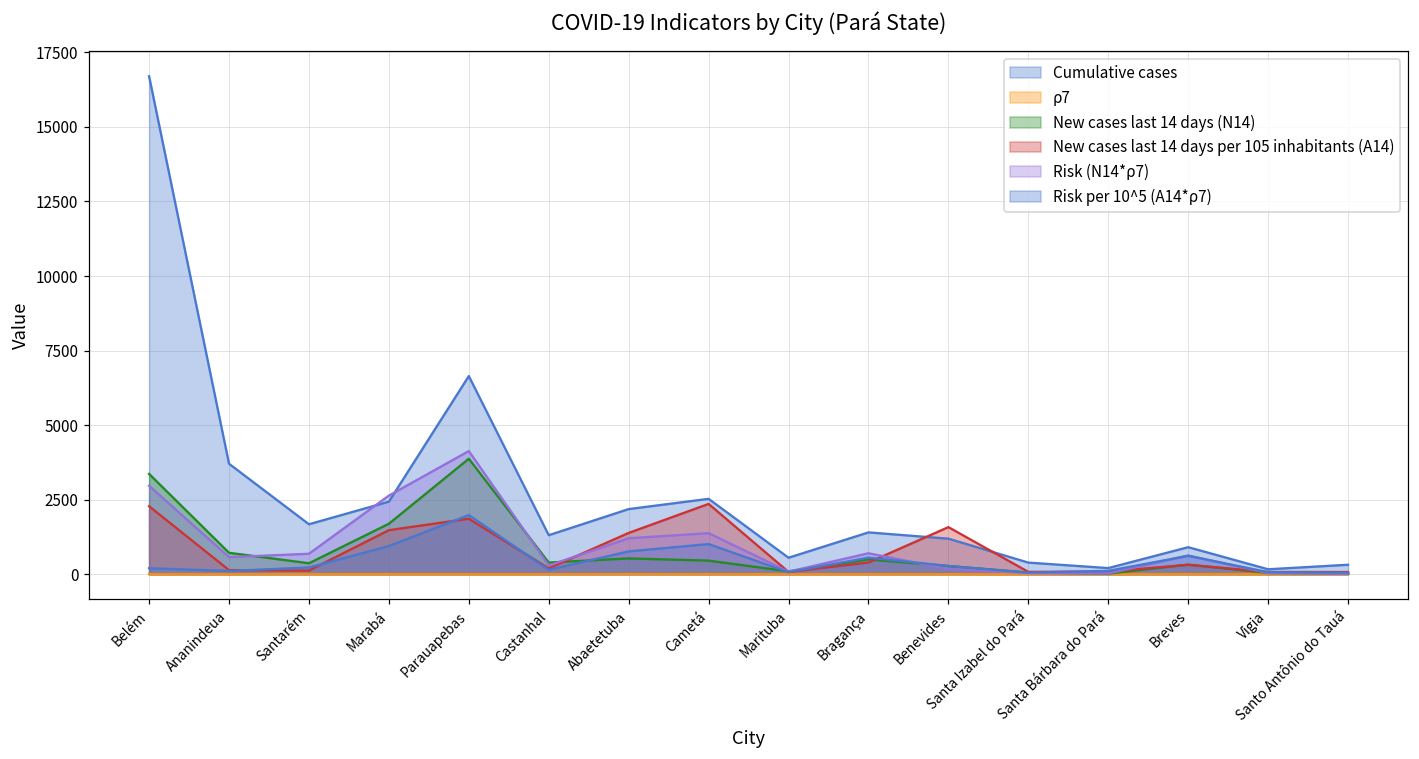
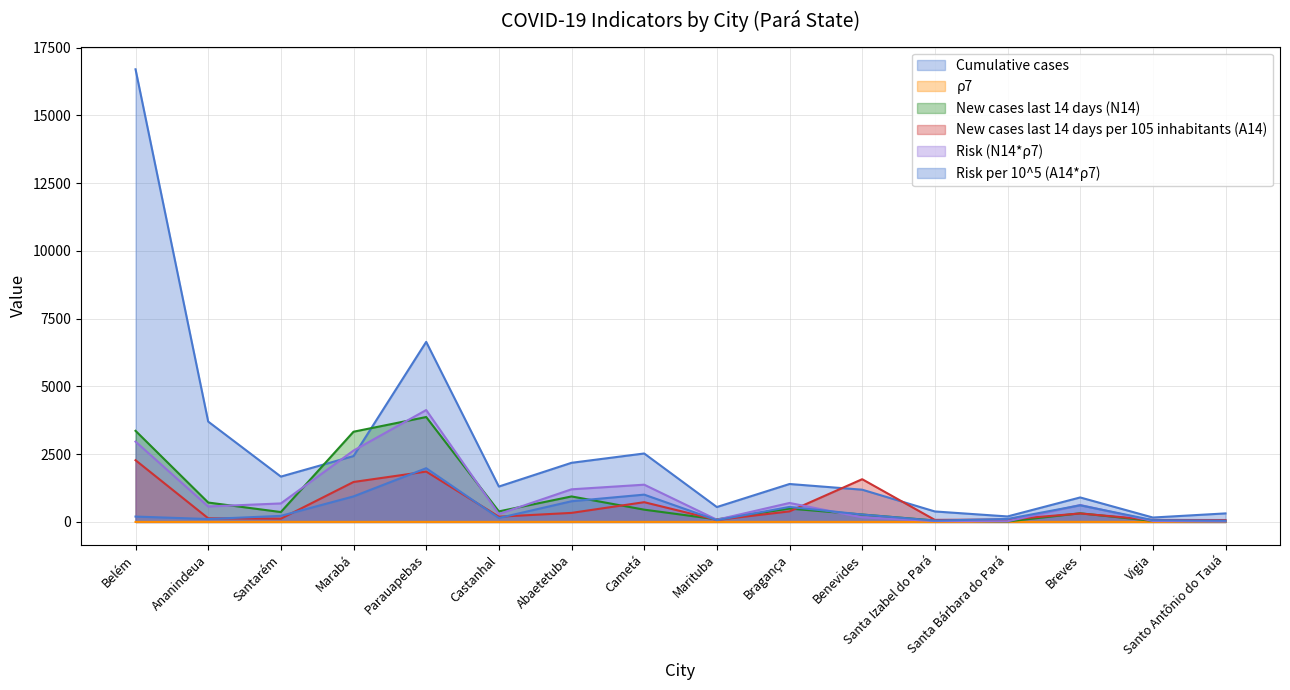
  {
    "ρ7": {
      "Belém": 0,
      "Ananindeua": 0,
      "Santarém": 0,
      "Marabá": 0,
      "Parauapebas": 0,
      "Castanhal": 0,
      "Abaetetuba": 0,
      "Cametá": 0,
      "Bragança": 0,
      "Benevides": 0,
      "Breves": 0
    },
    "New cases last 14 days (N14)": {
      "Belém": 3400,
      "Ananindeua": 700,
      "Santarém": 400,
-     "Marabá": 1700,
+     "Marabá": 3300,
      "Parauapebas": 3900,
      "Castanhal": 400,
-     "Abaetetuba": 500,
+     "Abaetetuba": 900,
      "Cametá": 500
    },
    "New cases last 14 days per 105 inhabitants (A14)": {
      "Belém": 2300,
      "Santarém": 100,
      "Marabá": 1500,
      "Parauapebas": 1900,
-     "Abaetetuba": 1400,
-     "Cametá": 2400,
+     "Abaetetuba": 300,
+     "Cametá": 700,
      "Bragança": 400,
      "Benevides": 1600
    }
  }
